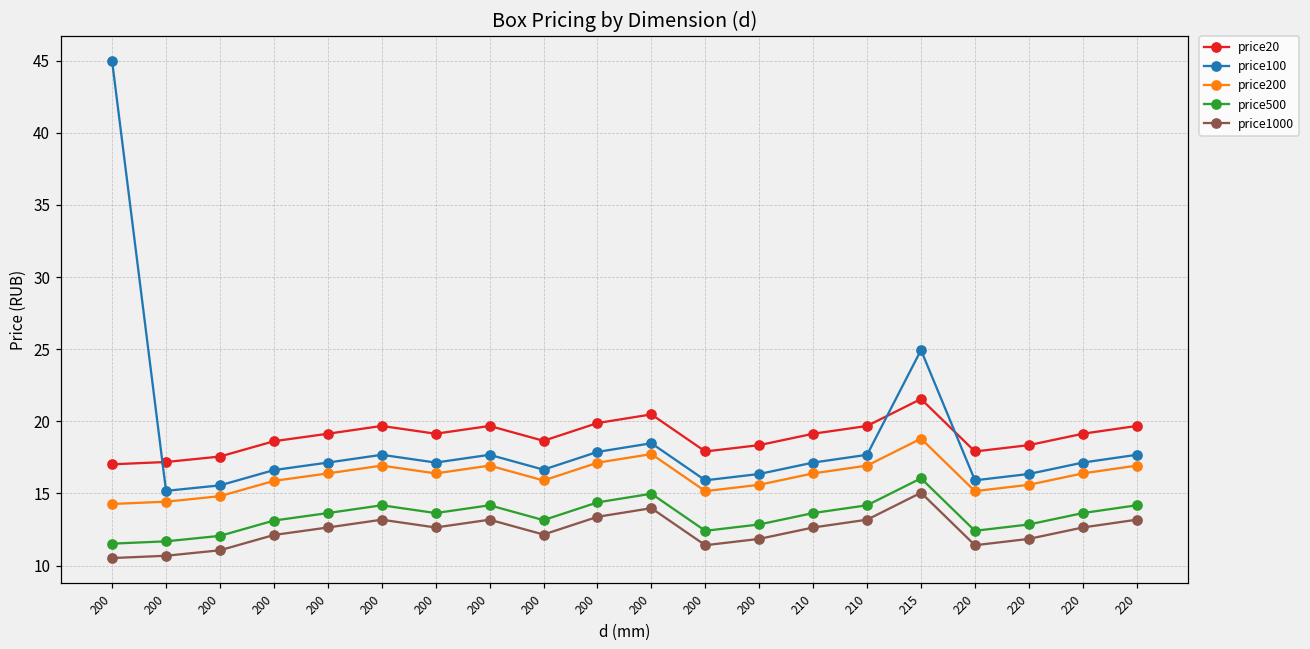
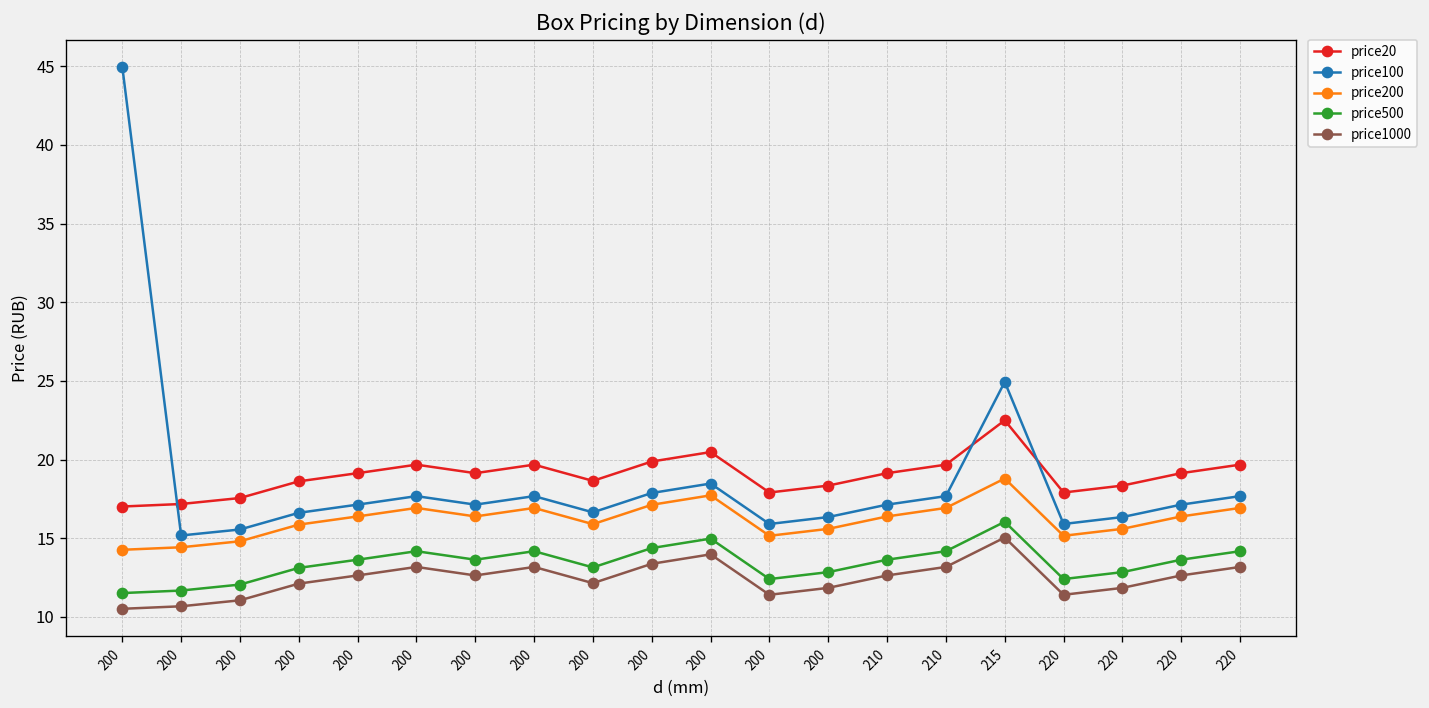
  {
    "price20": {
-     "215": 21.6
+     "215": 22.5
    },
    "price100": {
      "215": 24.9
    },
    "price200": {
      "215": 18.8
    },
    "price500": {
      "215": 16.1
    },
    "price1000": {
      "215": 15.1
    }
  }
